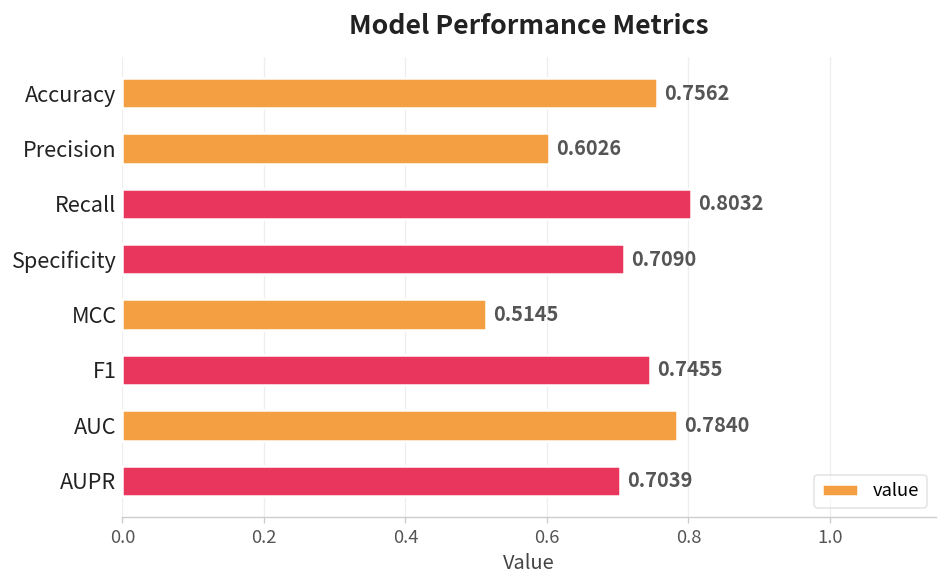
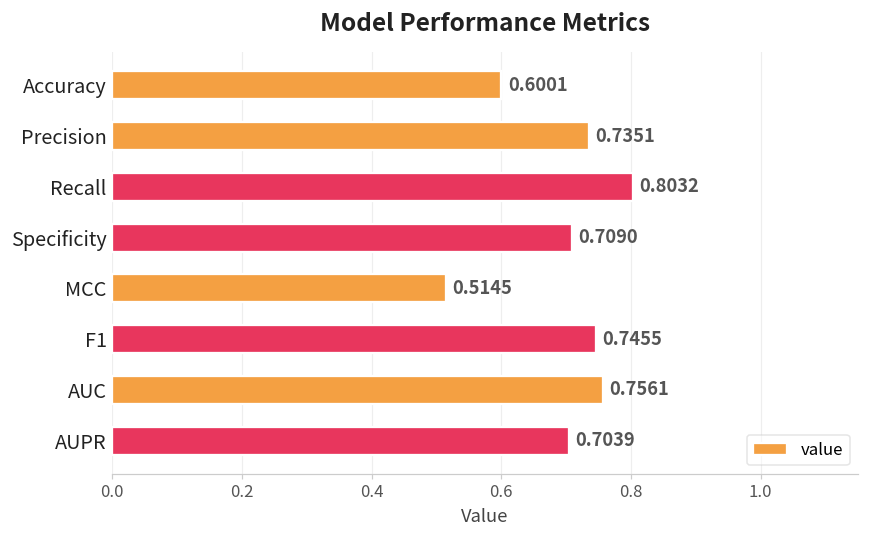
  {
-   "Accuracy": 0.7562,
-   "Precision": 0.6026,
+   "Accuracy": 0.6001,
+   "Precision": 0.7351,
    "Recall": 0.8032,
    "Specificity": 0.7090,
    "MCC": 0.5145,
    "F1": 0.7455,
-   "AUC": 0.7840,
+   "AUC": 0.7561,
    "AUPR": 0.7039
  }
